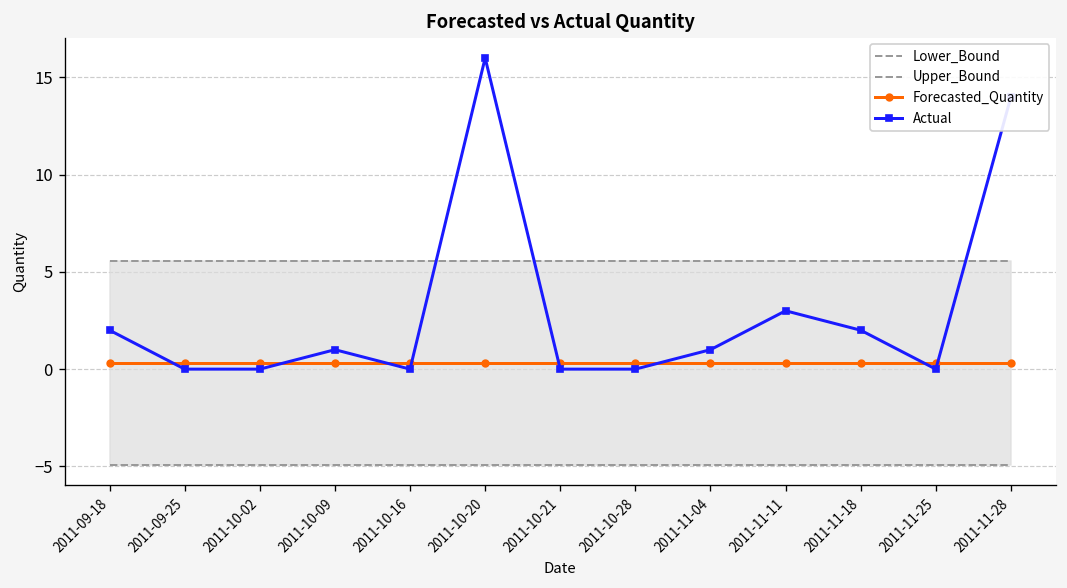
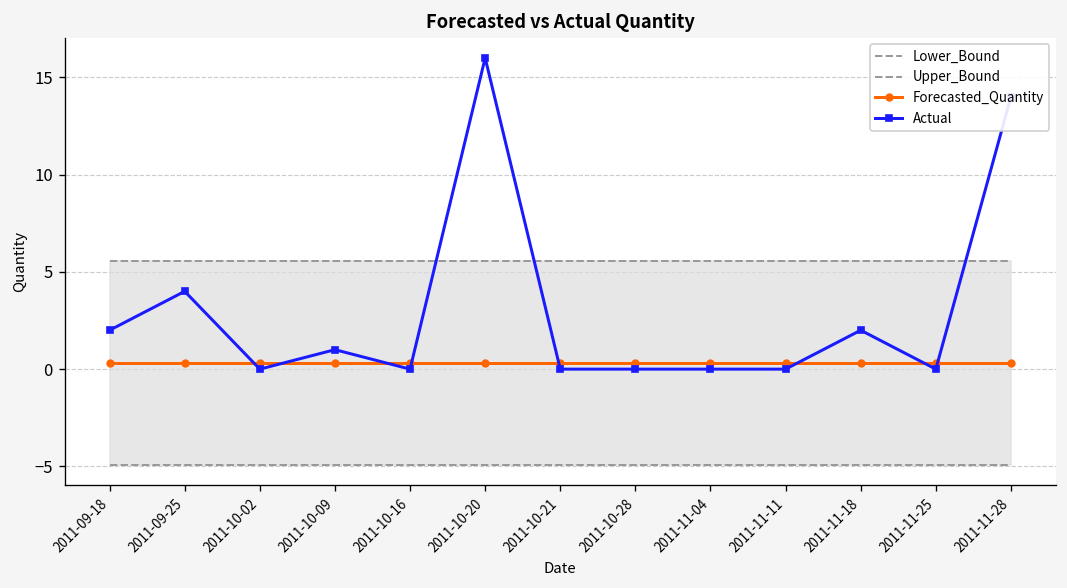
  {
    "Forecasted_Quantity": {
      "2011-09-18": 0.3,
      "2011-09-25": 0.3,
      "2011-10-02": 0.3,
      "2011-10-09": 0.3,
      "2011-10-16": 0.3,
      "2011-10-20": 0.3,
      "2011-10-21": 0.3,
      "2011-10-28": 0.3,
      "2011-11-04": 0.3,
      "2011-11-11": 0.3,
      "2011-11-18": 0.3,
      "2011-11-25": 0.3,
      "2011-11-28": 0.3
    },
    "Actual": {
      "2011-09-18": 2,
-     "2011-09-25": 0,
+     "2011-09-25": 4,
      "2011-10-02": 0,
      "2011-10-09": 1,
      "2011-10-16": 0,
      "2011-10-20": 16,
      "2011-10-21": 0,
      "2011-10-28": 0,
-     "2011-11-04": 1,
-     "2011-11-11": 3,
+     "2011-11-04": 0,
+     "2011-11-11": 0,
      "2011-11-18": 2,
      "2011-11-25": 0
    }
  }
